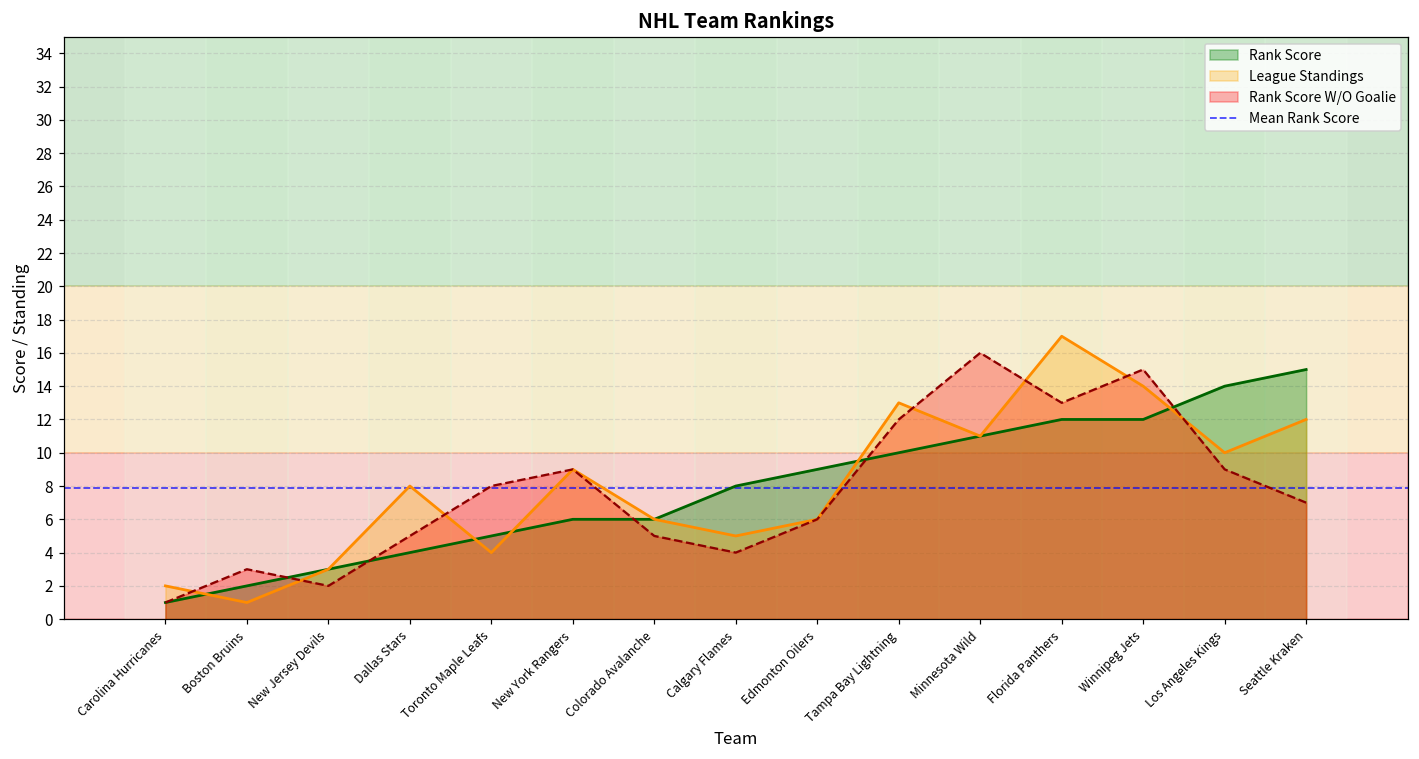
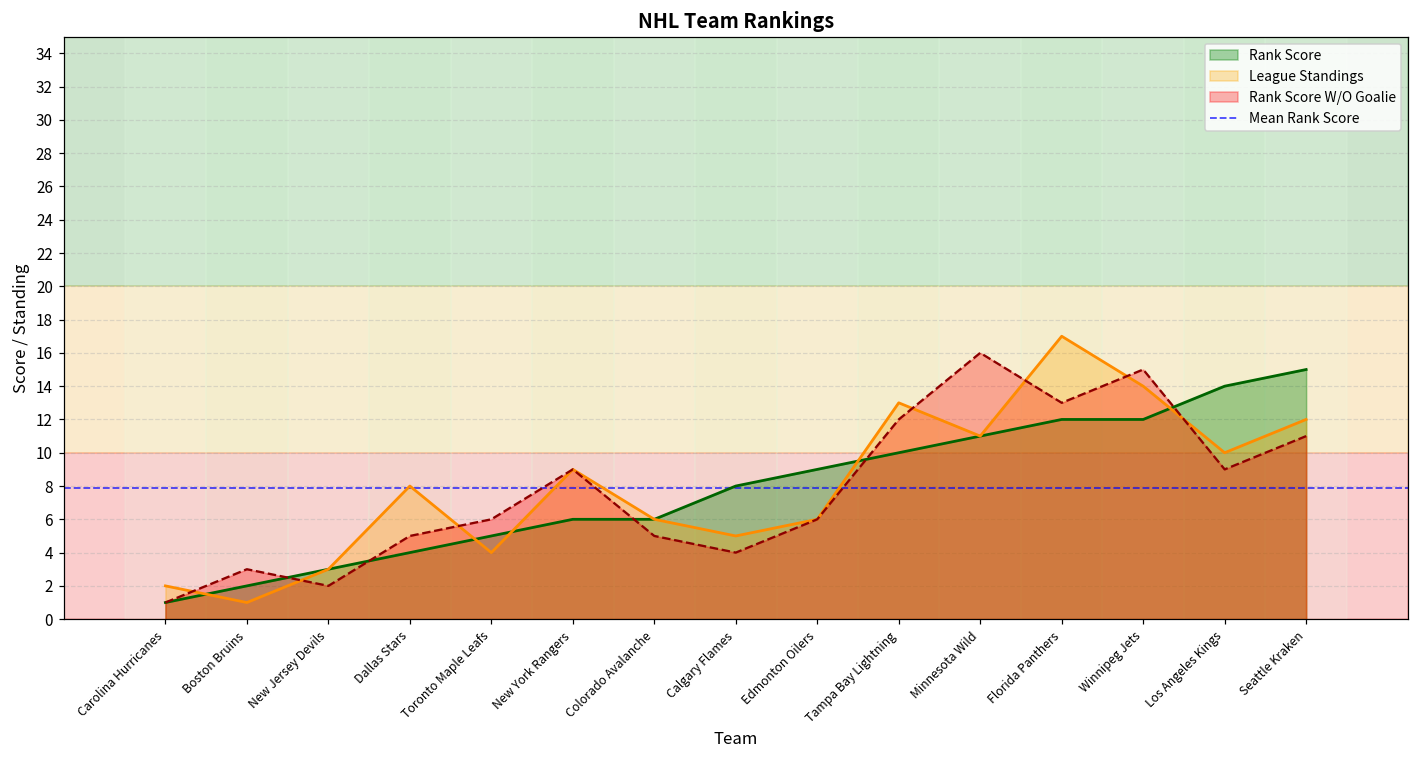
  {
    "Rank Score": {
      "Boston Bruins": 2,
      "Dallas Stars": 4,
      "Toronto Maple Leafs": 5,
      "New York Rangers": 6,
      "Calgary Flames": 8,
      "Edmonton Oilers": 9,
      "Tampa Bay Lightning": 10,
      "Florida Panthers": 12,
      "Winnipeg Jets": 12,
      "Los Angeles Kings": 14,
      "Seattle Kraken": 15
    },
    "League Standings": {
      "Carolina Hurricanes": 2,
      "Boston Bruins": 1,
      "Dallas Stars": 8,
      "Toronto Maple Leafs": 4,
      "Calgary Flames": 5,
      "Tampa Bay Lightning": 13,
      "Florida Panthers": 17,
      "Winnipeg Jets": 14,
      "Los Angeles Kings": 10,
      "Seattle Kraken": 12
    },
    "Rank Score W/O Goalie": {
      "Boston Bruins": 3,
      "New Jersey Devils": 2,
      "Dallas Stars": 5,
-     "Toronto Maple Leafs": 8,
+     "Toronto Maple Leafs": 6,
      "Colorado Avalanche": 5,
      "Calgary Flames": 4,
      "Tampa Bay Lightning": 12,
      "Minnesota Wild": 16,
      "Florida Panthers": 13,
      "Winnipeg Jets": 15,
      "Los Angeles Kings": 9,
-     "Seattle Kraken": 7
+     "Seattle Kraken": 11
    }
  }
